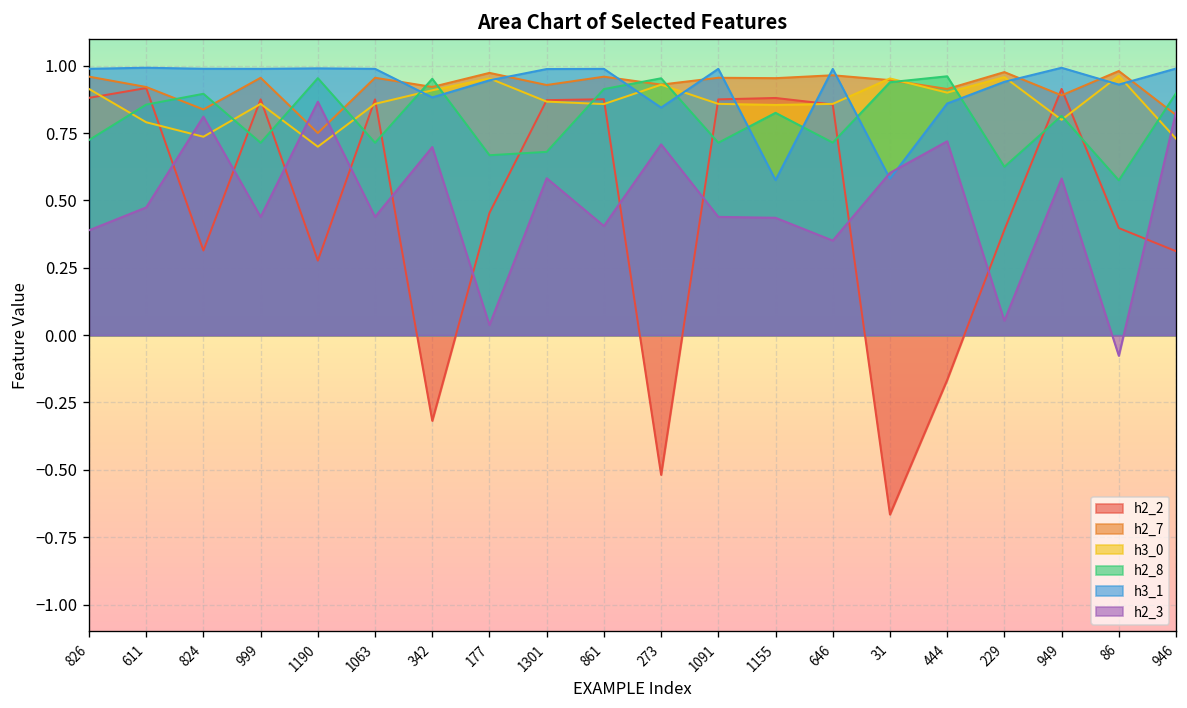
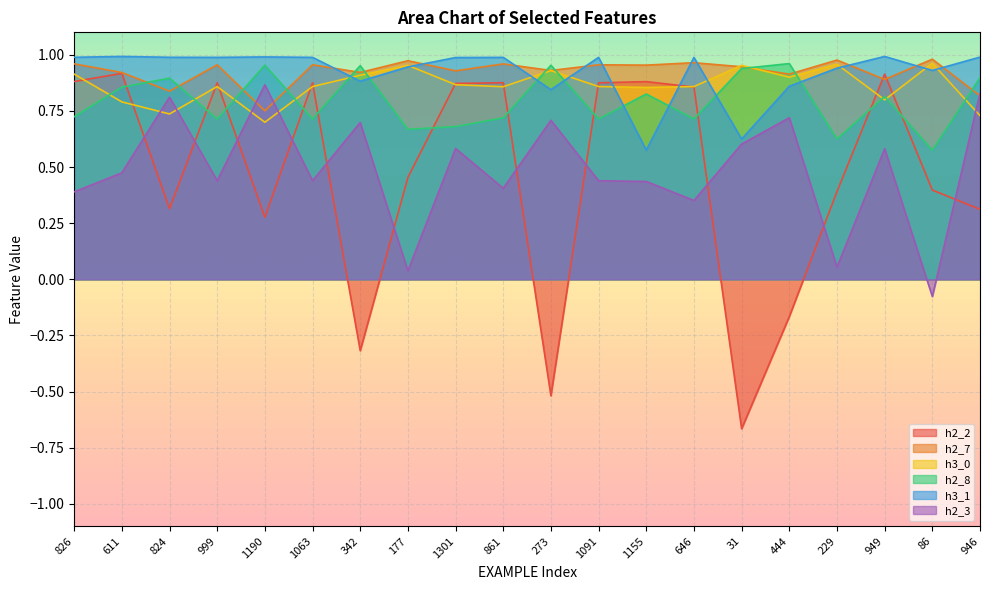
  {
    "h3_0": {
      "826": 0.91,
      "611": 0.79,
      "824": 0.74,
      "999": 0.86,
      "1190": 0.70,
      "1063": 0.86,
      "342": 0.91,
      "861": 0.86,
      "1091": 0.86,
      "1155": 0.85,
      "444": 0.90,
      "229": 0.96,
      "949": 0.80,
      "86": 0.96,
      "946": 0.73
    },
    "h2_8": {
      "826": 0.72,
      "611": 0.86,
      "824": 0.90,
      "999": 0.71,
      "1190": 0.95,
      "1063": 0.71,
      "342": 0.95,
      "177": 0.67,
      "1301": 0.68,
-     "861": 0.91,
+     "861": 0.72,
      "273": 0.95,
      "1091": 0.71,
      "1155": 0.83,
      "646": 0.71,
      "444": 0.96,
      "229": 0.62,
      "949": 0.81,
      "86": 0.57,
      "946": 0.90
    },
    "h3_1": {
      "826": 0.99,
      "611": 0.99,
      "824": 0.99,
      "999": 0.99,
      "1190": 0.99,
      "1063": 0.99,
      "342": 0.88,
      "1301": 0.99,
      "861": 0.99,
      "273": 0.84,
      "1091": 0.99,
      "1155": 0.58,
      "646": 0.99,
-     "31": 0.58,
+     "31": 0.62,
      "444": 0.86,
      "229": 0.94,
      "949": 0.99,
      "86": 0.93,
      "946": 0.99
    }
  }
